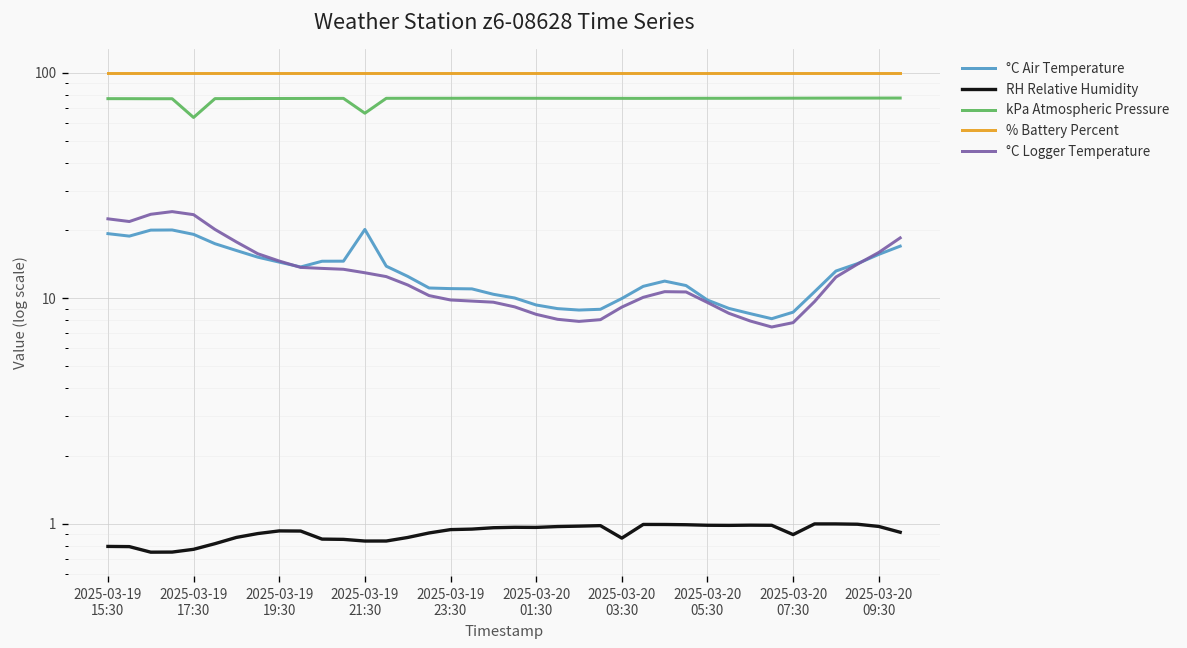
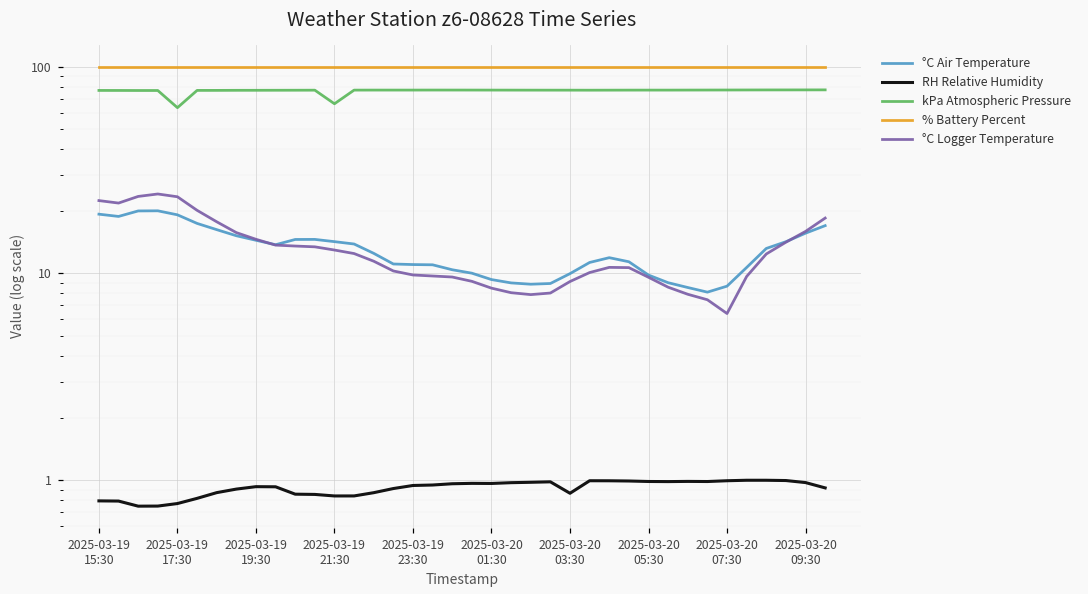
  {
    "°C Air Temperature": {
      "2025-03-19 15:30": 19,
      "2025-03-19 17:30": 19,
-     "2025-03-19 21:30": 20,
+     "2025-03-19 21:30": 14,
      "2025-03-19 23:30": 11,
      "2025-03-20 01:30": 9,
      "2025-03-20 03:30": 10,
      "2025-03-20 07:30": 9
    },
    "RH Relative Humidity": {
      "2025-03-19 15:30": 0.8,
      "2025-03-19 17:30": 0.77,
      "2025-03-19 19:30": 0.9,
      "2025-03-19 21:30": 0.8,
      "2025-03-19 23:30": 0.9,
      "2025-03-20 01:30": 1.0,
      "2025-03-20 03:30": 0.9,
      "2025-03-20 05:30": 1.0,
-     "2025-03-20 07:30": 0.9,
+     "2025-03-20 07:30": 1.0,
      "2025-03-20 09:30": 1.0
    },
    "kPa Atmospheric Pressure": {
      "2025-03-19 15:30": 77,
      "2025-03-19 17:30": 63,
      "2025-03-19 19:30": 77,
      "2025-03-19 21:30": 66,
      "2025-03-19 23:30": 77,
      "2025-03-20 01:30": 77,
      "2025-03-20 03:30": 77,
      "2025-03-20 05:30": 77,
      "2025-03-20 07:30": 77,
      "2025-03-20 09:30": 77
    },
    "% Battery Percent": {
      "2025-03-19 15:30": 100,
      "2025-03-19 17:30": 100,
      "2025-03-19 19:30": 100,
      "2025-03-19 21:30": 100,
      "2025-03-19 23:30": 100,
      "2025-03-20 01:30": 100,
      "2025-03-20 03:30": 100,
      "2025-03-20 05:30": 100,
      "2025-03-20 07:30": 100,
      "2025-03-20 09:30": 100
    },
    "°C Logger Temperature": {
      "2025-03-19 15:30": 23,
      "2025-03-19 17:30": 23,
      "2025-03-19 21:30": 13,
      "2025-03-19 23:30": 10,
      "2025-03-20 01:30": 8,
      "2025-03-20 03:30": 9,
-     "2025-03-20 07:30": 7.8
+     "2025-03-20 07:30": 6.4
    }
  }
